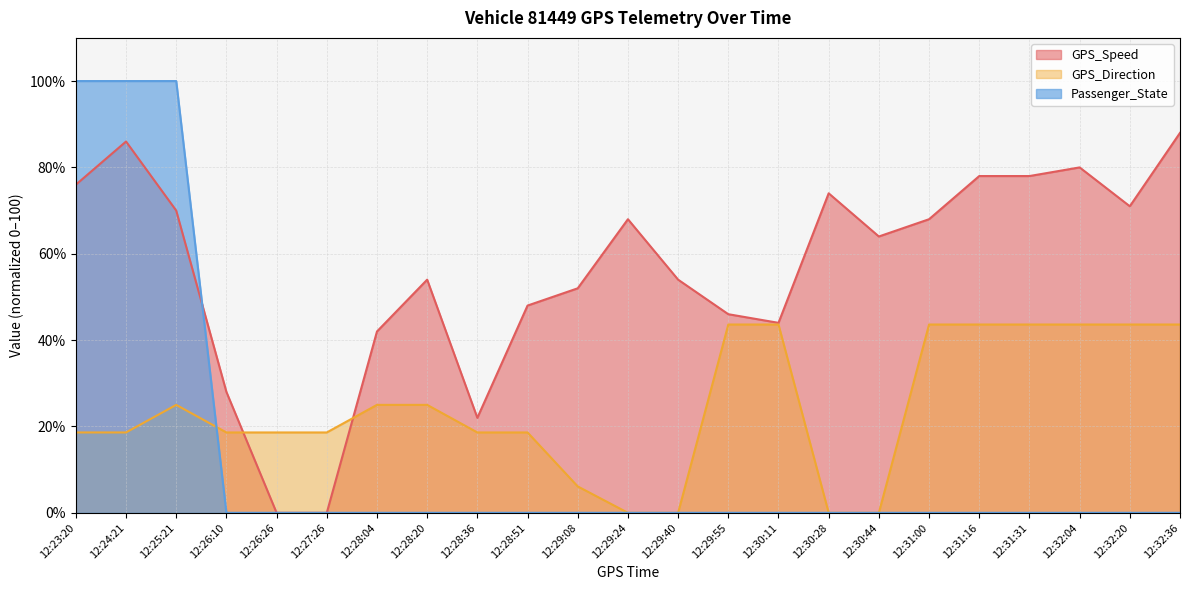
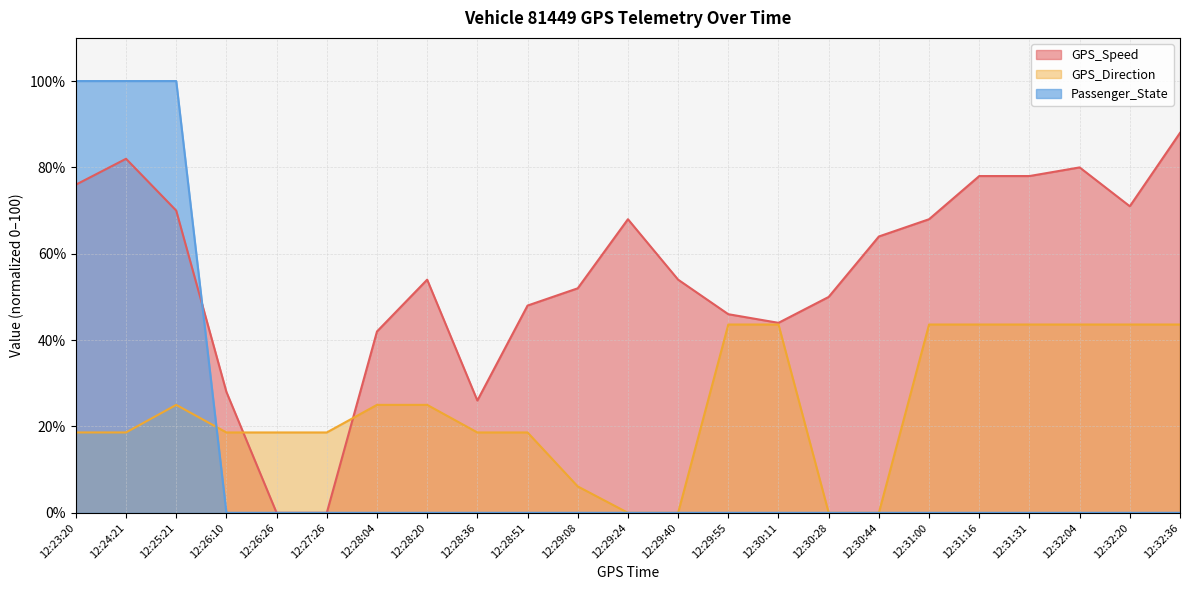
  {
    "GPS_Speed": {
      "12:23:20": "76%",
-     "12:24:21": "86%",
+     "12:24:21": "82%",
      "12:25:21": "70%",
      "12:26:10": "28%",
      "12:28:04": "42%",
      "12:28:20": "54%",
-     "12:28:36": "22%",
+     "12:28:36": "26%",
      "12:28:51": "48%",
      "12:29:08": "52%",
      "12:29:24": "68%",
      "12:29:40": "54%",
      "12:29:55": "46%",
-     "12:30:28": "74%",
+     "12:30:28": "50%",
      "12:30:44": "64%",
      "12:31:00": "68%",
      "12:31:16": "78%",
      "12:31:31": "78%",
      "12:32:04": "80%",
      "12:32:20": "71%",
      "12:32:36": "88%"
    },
    "GPS_Direction": {
      "12:23:20": "19%",
      "12:24:21": "19%",
      "12:25:21": "25%",
      "12:26:10": "19%",
      "12:26:26": "19%",
      "12:27:26": "19%",
      "12:28:04": "25%",
      "12:28:20": "25%",
      "12:28:36": "19%",
      "12:28:51": "19%",
      "12:29:08": "6%",
      "12:29:55": "44%",
      "12:31:00": "44%",
      "12:31:16": "44%",
      "12:31:31": "44%",
      "12:32:04": "44%",
      "12:32:20": "44%",
      "12:32:36": "44%"
    },
    "Passenger_State": {
      "12:23:20": "100%",
      "12:24:21": "100%",
      "12:25:21": "100%",
      "12:26:10": "0%",
      "12:28:04": "0%",
      "12:28:20": "0%",
      "12:28:36": "0%",
      "12:28:51": "0%",
      "12:29:08": "0%",
      "12:29:55": "0%",
      "12:30:11": "0%",
      "12:31:00": "0%",
      "12:31:16": "0%",
      "12:31:31": "0%",
      "12:32:04": "0%",
      "12:32:20": "0%",
      "12:32:36": "0%"
    }
  }
